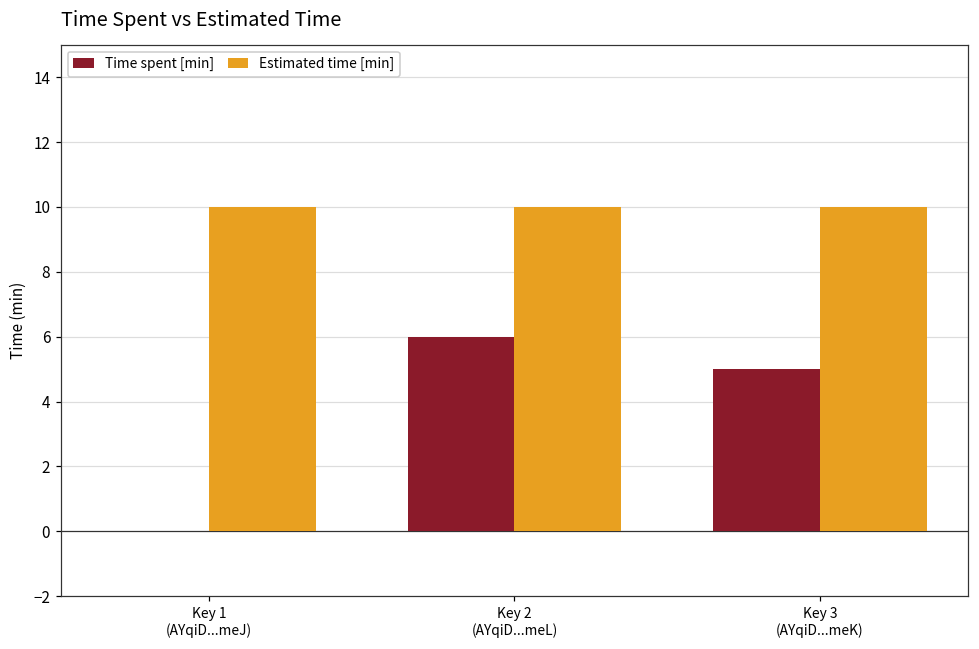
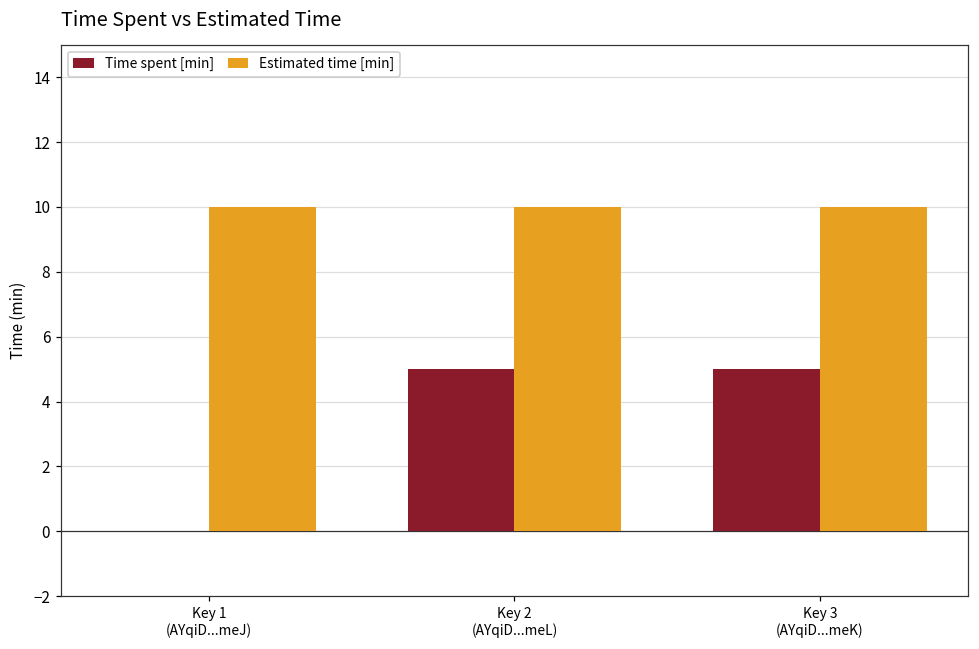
  {
    "Time spent [min]": {
      "Key 1 (AYqiD...meJ)": 0,
-     "Key 2 (AYqiD...meL)": 6,
+     "Key 2 (AYqiD...meL)": 5,
      "Key 3 (AYqiD...meK)": 5
    },
    "Estimated time [min]": {
      "Key 1 (AYqiD...meJ)": 10,
      "Key 2 (AYqiD...meL)": 10,
      "Key 3 (AYqiD...meK)": 10
    }
  }
